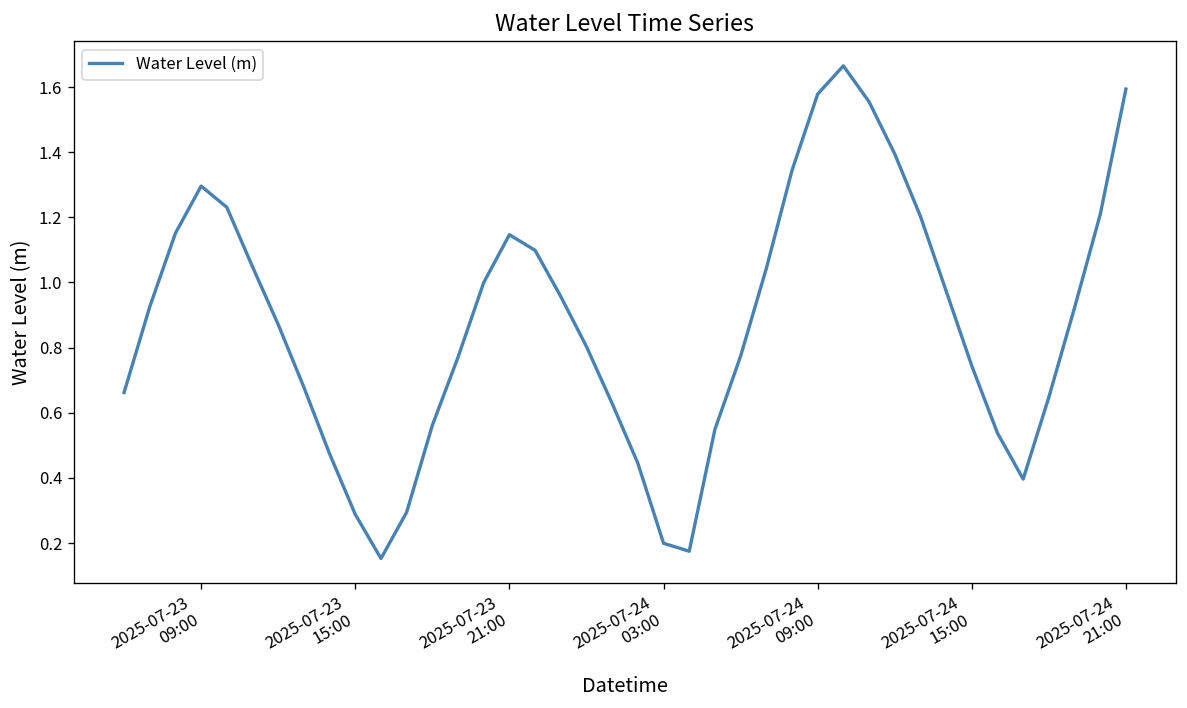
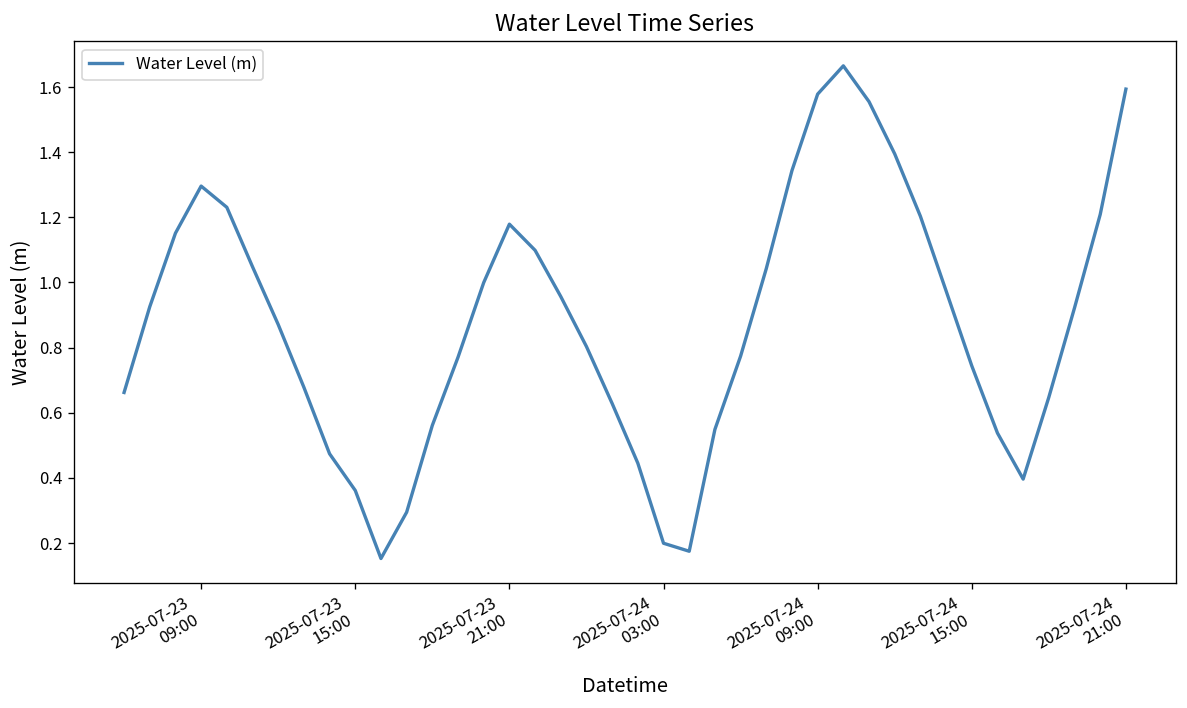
  {
    "2025-07-23 09:00": 1.30,
-   "2025-07-23 15:00": 0.29,
-   "2025-07-23 21:00": 1.15,
+   "2025-07-23 15:00": 0.36,
+   "2025-07-23 21:00": 1.18,
    "2025-07-24 03:00": 0.20,
    "2025-07-24 09:00": 1.58,
    "2025-07-24 15:00": 0.74,
    "2025-07-24 21:00": 1.59
  }
